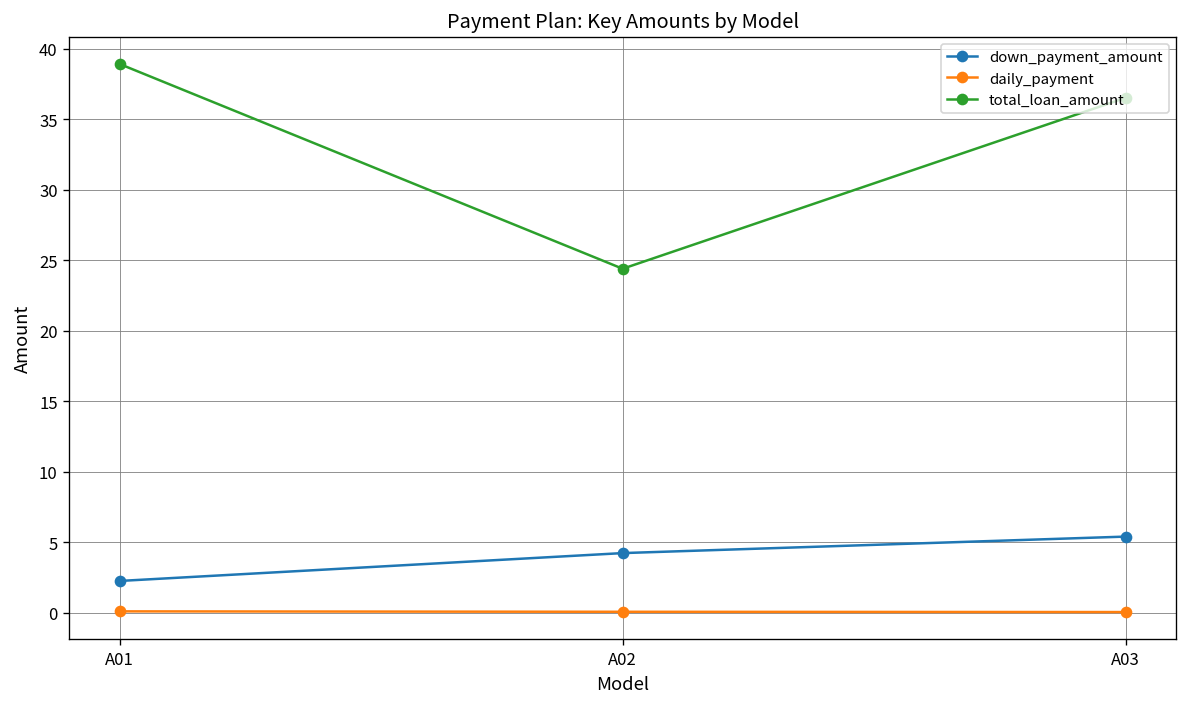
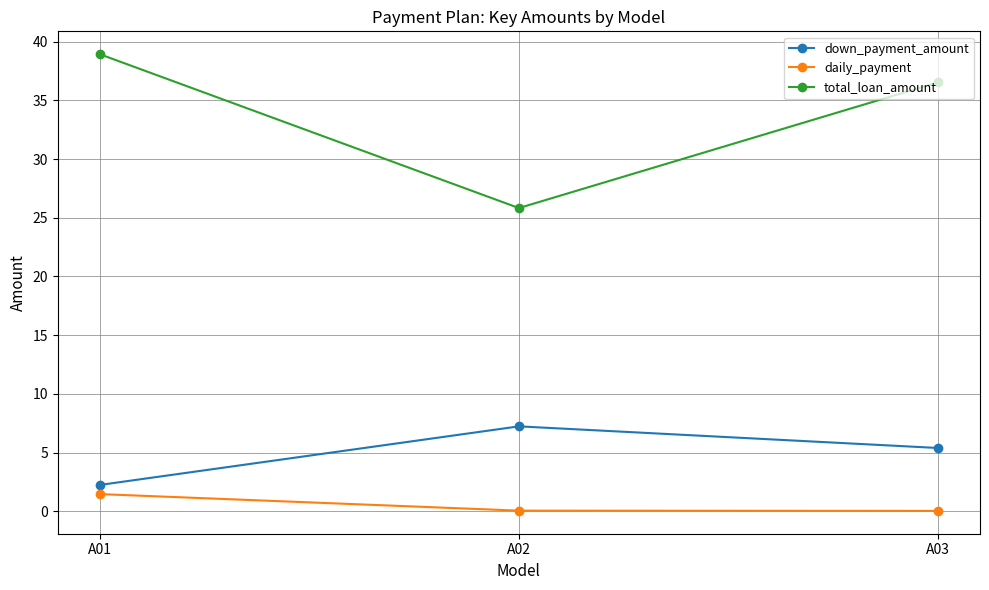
  {
    "down_payment_amount": {
      "A01": 2.2,
-     "A02": 4.2,
+     "A02": 7.2,
      "A03": 5.4
    },
    "daily_payment": {
-     "A01": 0.1,
+     "A01": 1.5,
      "A02": 0.1,
      "A03": 0.0
    },
    "total_loan_amount": {
      "A01": 38.9,
-     "A02": 24.4
+     "A02": 25.8
    }
  }
